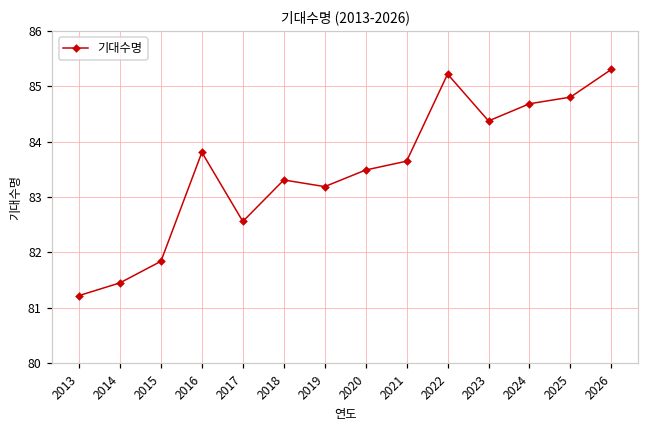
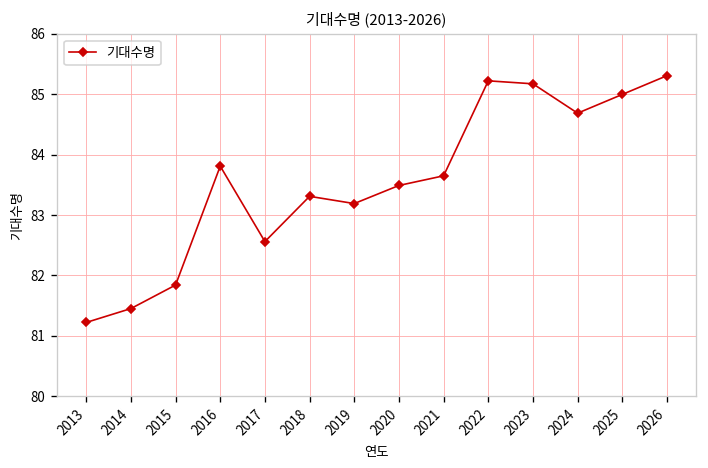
  {
    "2013": 81.2,
    "2014": 81.5,
    "2015": 81.8,
    "2016": 83.8,
    "2017": 82.6,
    "2018": 83.3,
    "2019": 83.2,
    "2020": 83.5,
    "2021": 83.7,
    "2022": 85.2,
-   "2023": 84.4,
+   "2023": 85.2,
    "2024": 84.7,
-   "2025": 84.8,
+   "2025": 85.0,
    "2026": 85.3
  }
